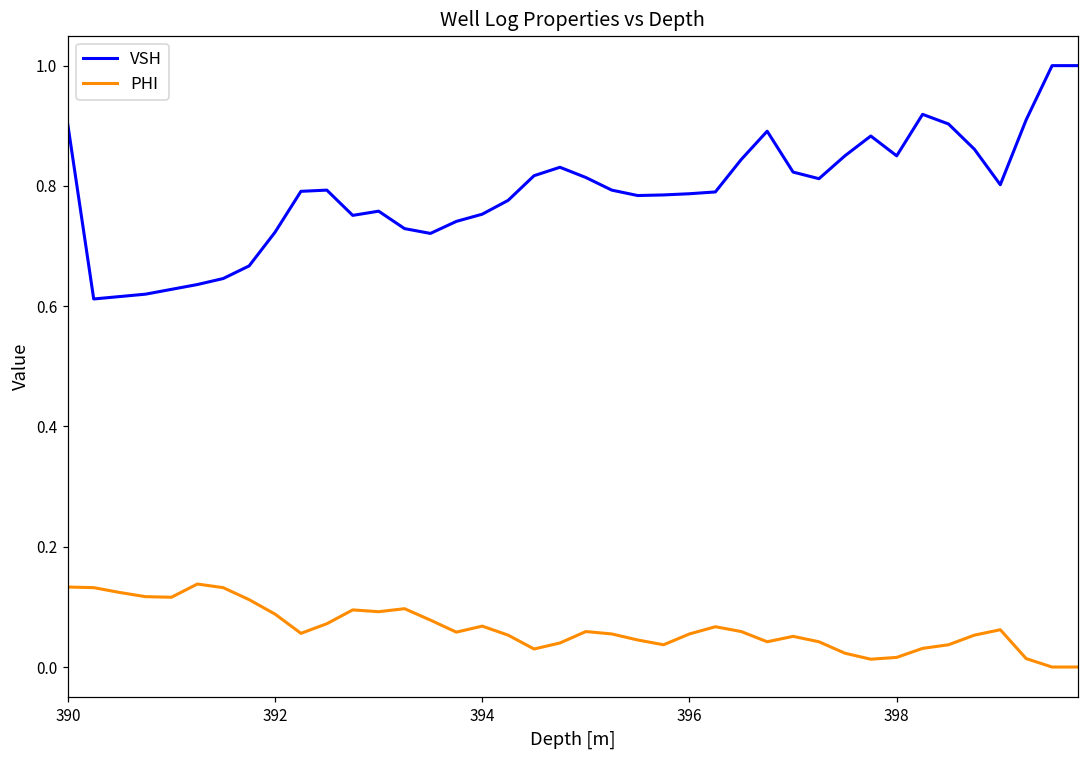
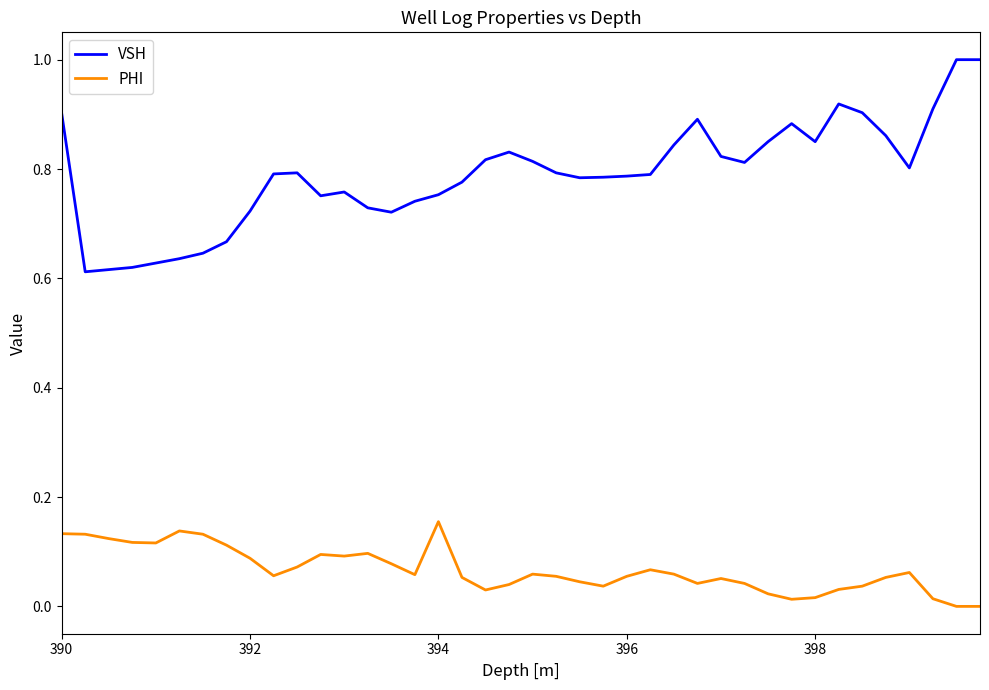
  {
    "VSH": {
      "390": 0.90,
      "392": 0.72,
      "394": 0.75,
      "396": 0.79,
      "398": 0.85
    },
    "PHI": {
      "390": 0.13,
      "392": 0.09,
-     "394": 0.07,
+     "394": 0.16,
      "396": 0.06,
      "398": 0.02
    }
  }
